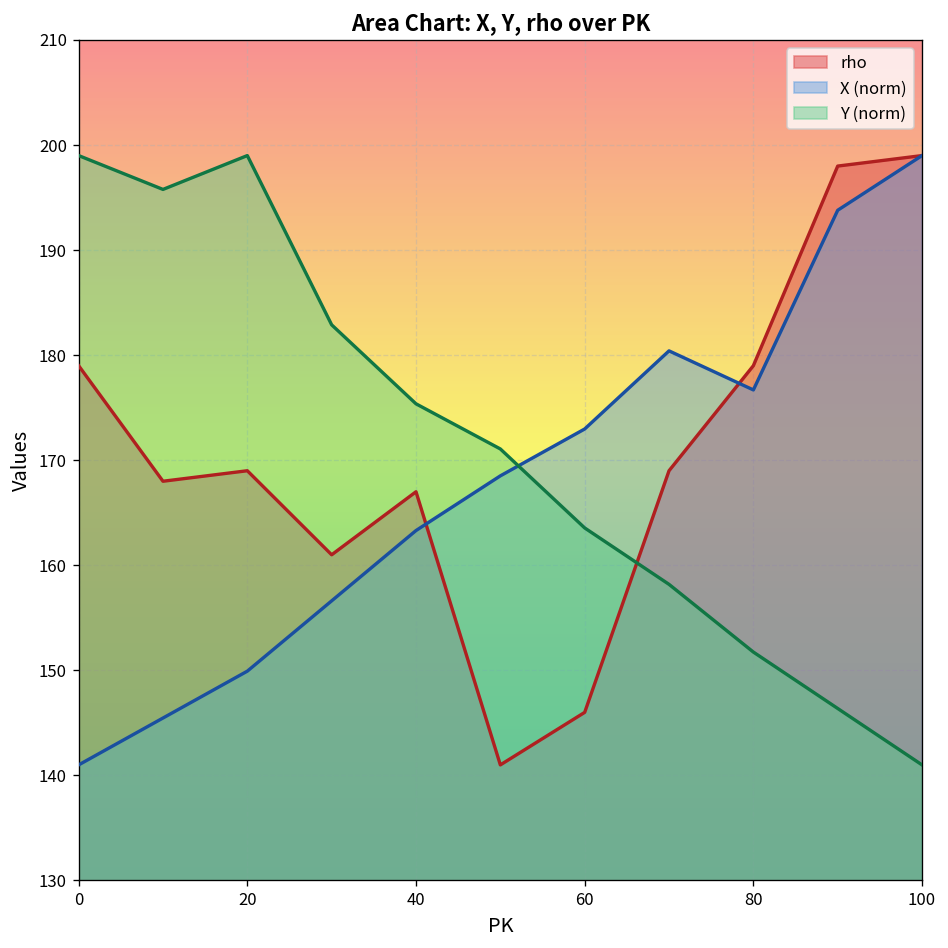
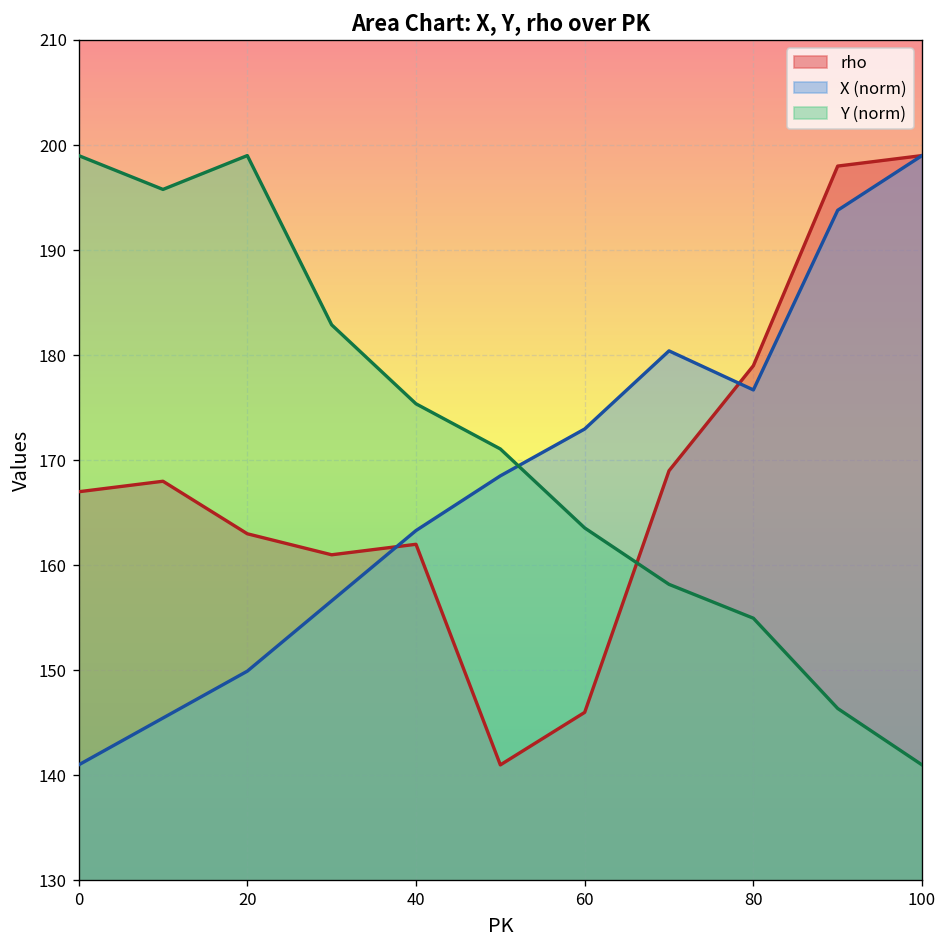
  {
    "rho": {
-     "0": 179,
-     "20": 169,
-     "40": 167,
+     "0": 167,
+     "20": 163,
+     "40": 162,
      "60": 146,
      "80": 179
    },
    "X (norm)": {
      "0": 141,
      "20": 150,
      "40": 163,
      "60": 173,
      "80": 177
    },
    "Y (norm)": {
      "0": 199,
      "20": 199,
      "40": 175,
      "60": 164,
-     "80": 152,
+     "80": 155,
      "100": 141
    }
  }
